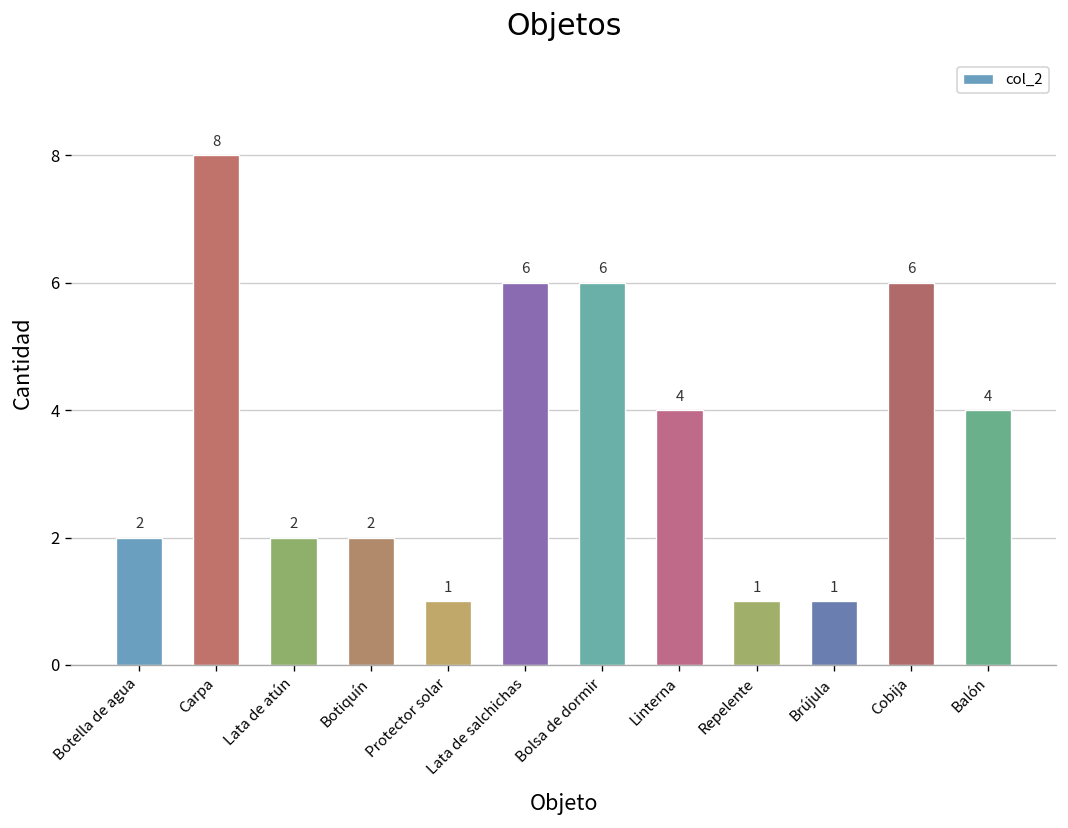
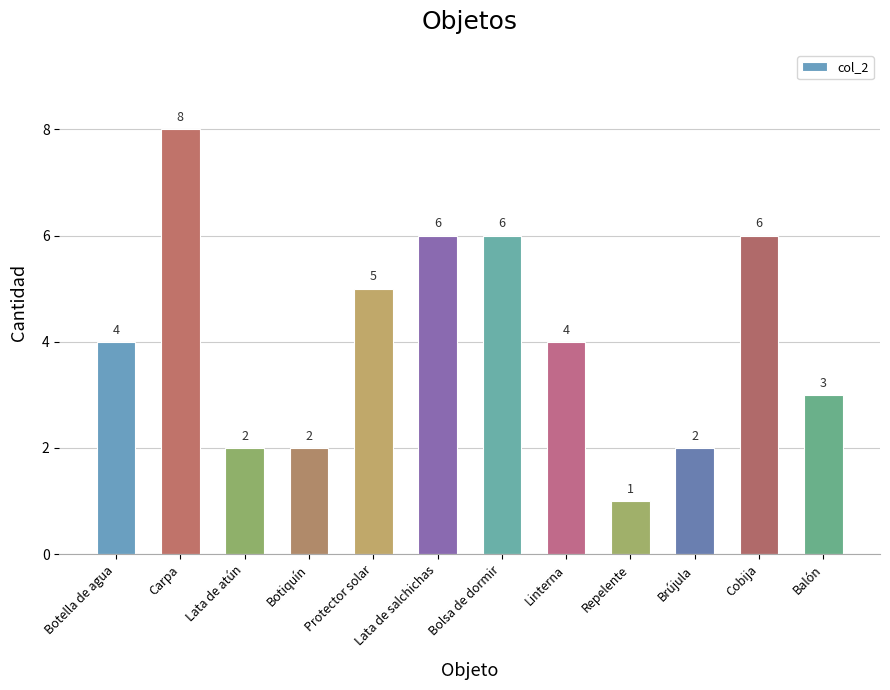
  {
-   "Botella de agua": 2,
+   "Botella de agua": 4,
    "Carpa": 8,
    "Lata de atún": 2,
    "Botiquín": 2,
-   "Protector solar": 1,
+   "Protector solar": 5,
    "Lata de salchichas": 6,
    "Bolsa de dormir": 6,
    "Linterna": 4,
    "Repelente": 1,
-   "Brújula": 1,
+   "Brújula": 2,
    "Cobija": 6,
-   "Balón": 4
+   "Balón": 3
  }
